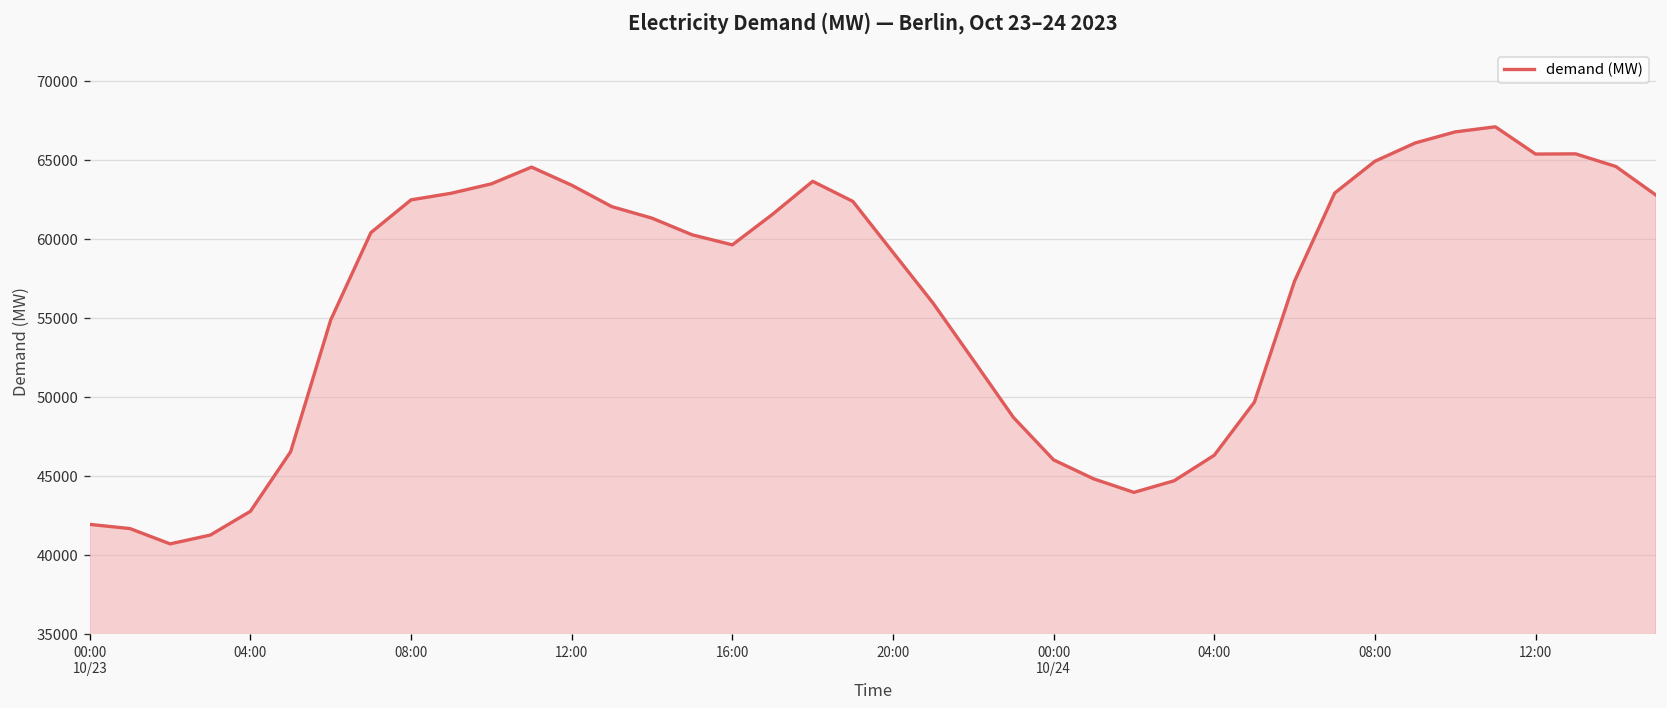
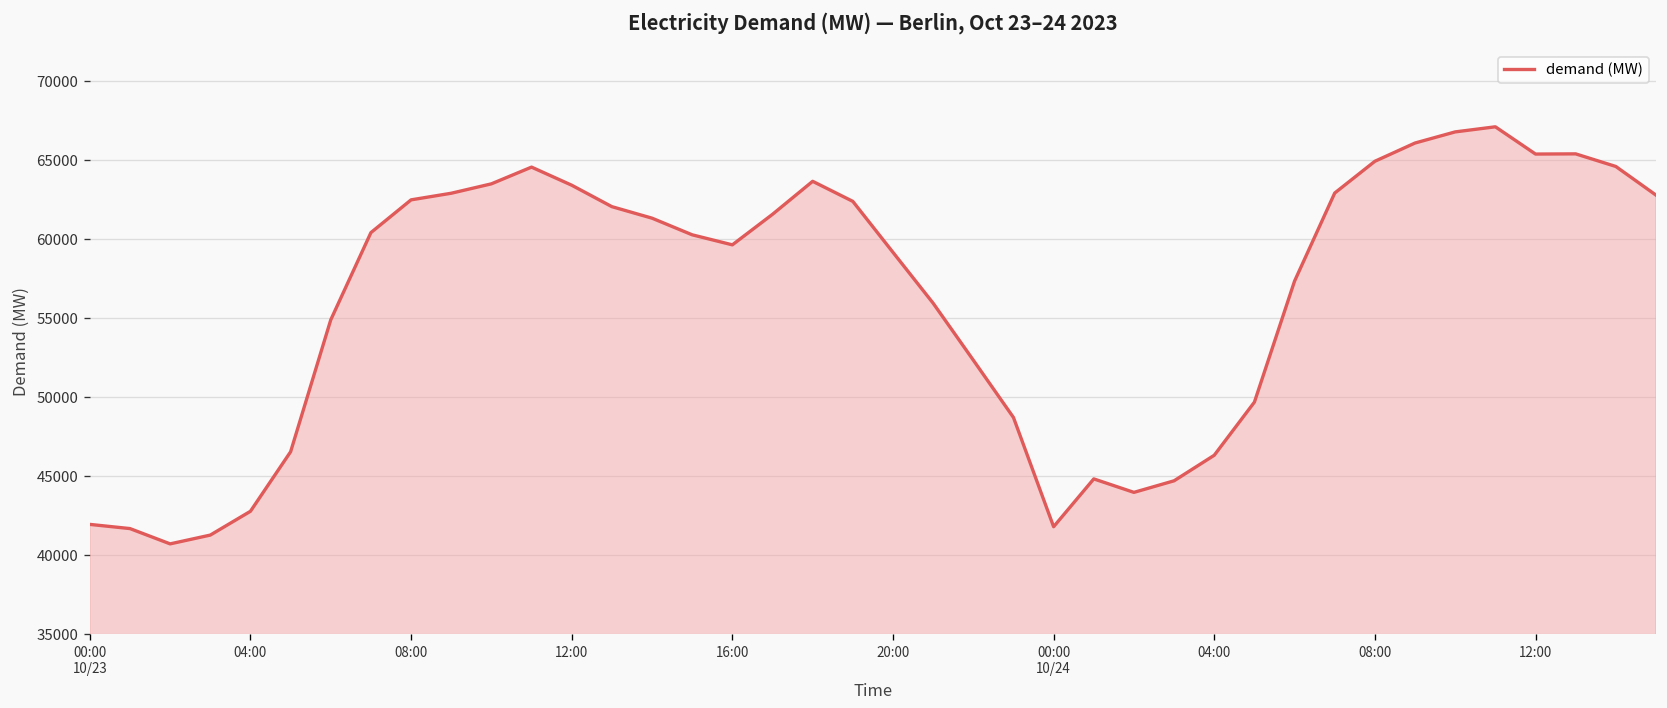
  {
    "00:00 10/23": 42000,
    "16:00": 59600,
    "20:00": 59200,
-   "00:00 10/24": 46000
+   "00:00 10/24": 41800
  }
